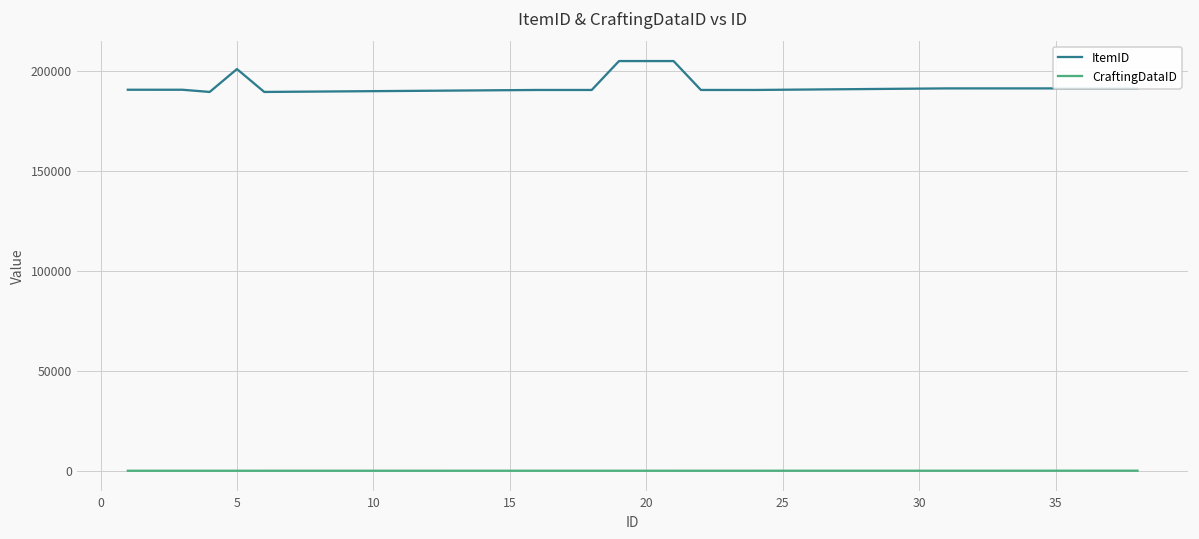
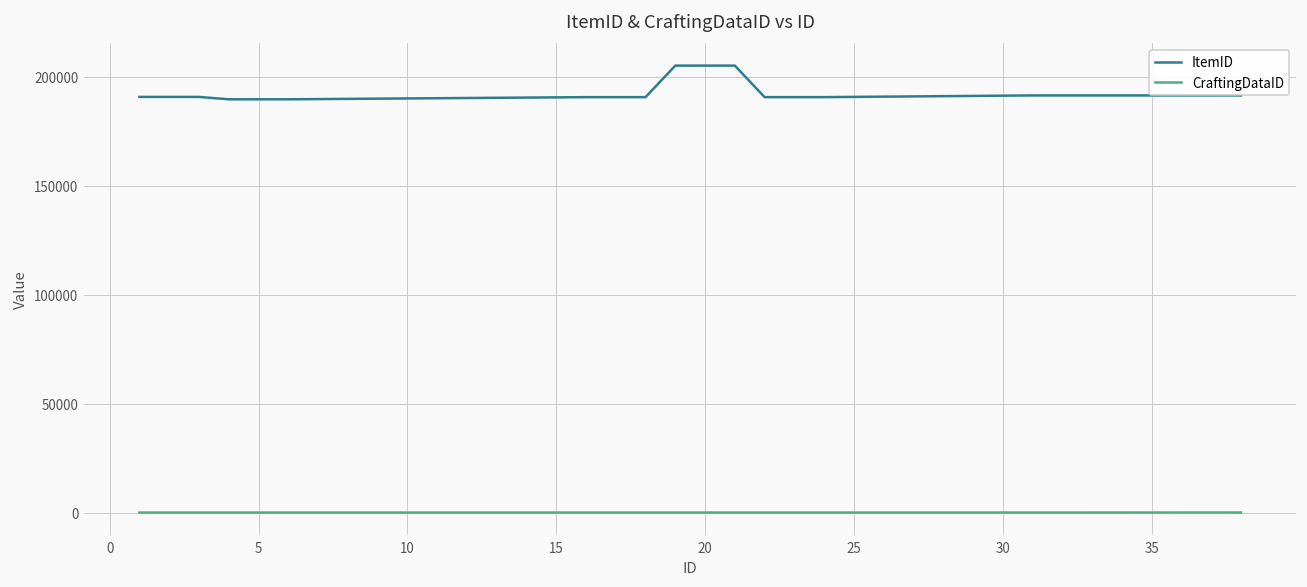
  {
    "ItemID": {
-     "5": 201000,
+     "5": 190000,
      "20": 205000
    },
    "CraftingDataID": {
      "5": 0,
      "20": 0
    }
  }
